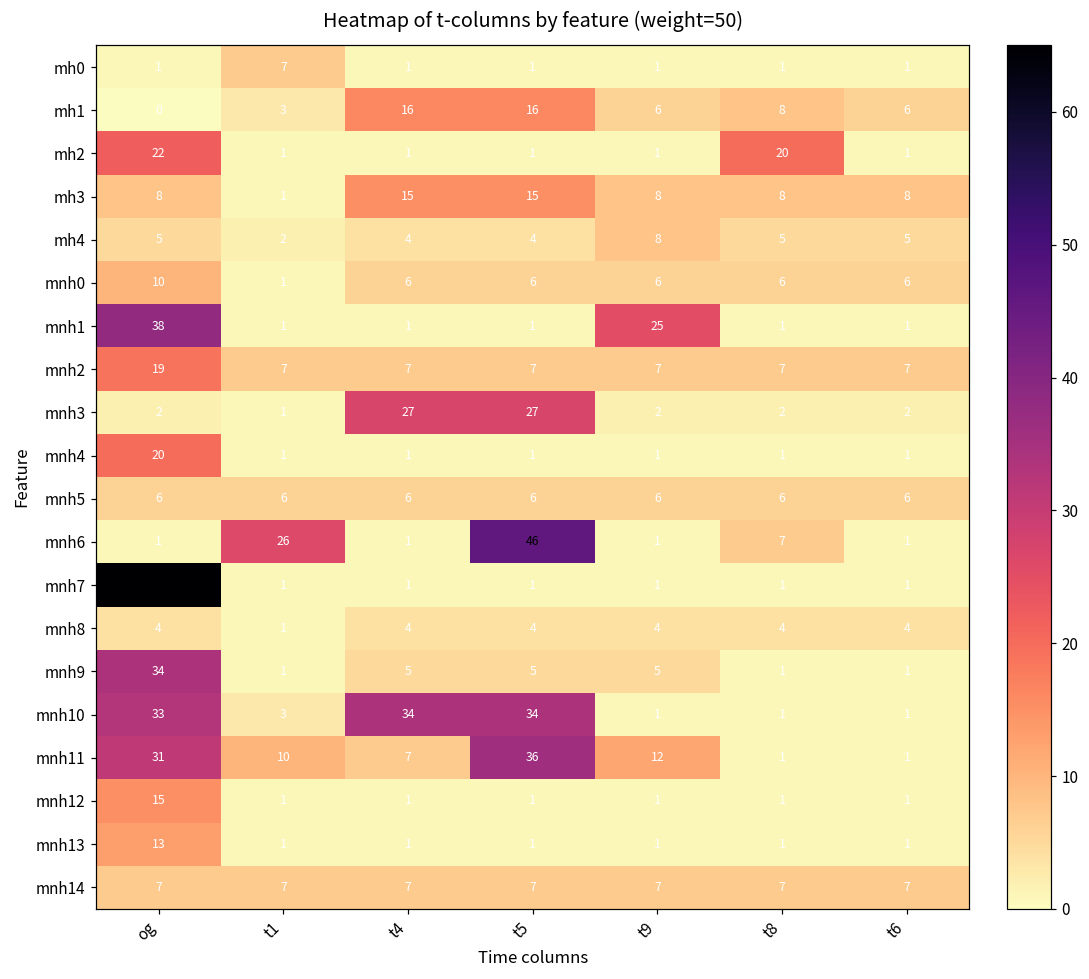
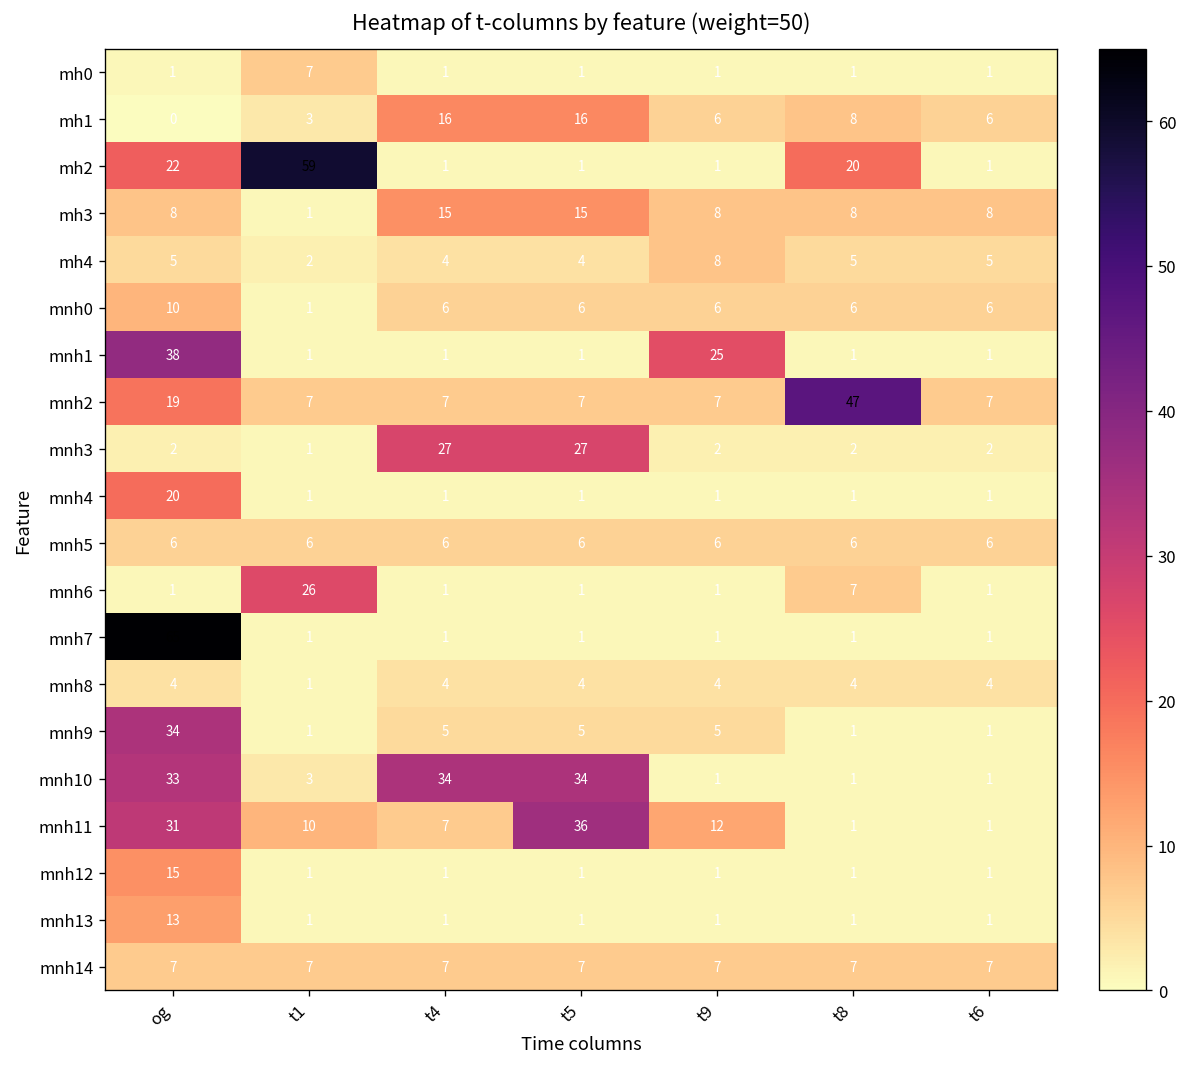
  {
    "mh0": {
      "og": 1,
      "t1": 7,
      "t4": 1,
      "t5": 1,
      "t9": 1,
      "t8": 1,
      "t6": 1
    },
    "mh1": {
      "og": 0,
      "t1": 3,
      "t4": 16,
      "t5": 16,
      "t9": 6,
      "t8": 8,
      "t6": 6
    },
    "mh2": {
      "og": 22,
-     "t1": 1,
+     "t1": 59,
      "t4": 1,
      "t5": 1,
      "t9": 1,
      "t8": 20,
      "t6": 1
    },
    "mh3": {
      "og": 8,
      "t1": 1,
      "t4": 15,
      "t5": 15,
      "t9": 8,
      "t8": 8,
      "t6": 8
    },
    "mh4": {
      "og": 5,
      "t1": 2,
      "t4": 4,
      "t5": 4,
      "t9": 8,
      "t8": 5,
      "t6": 5
    },
    "mnh0": {
      "og": 10,
      "t1": 1,
      "t4": 6,
      "t5": 6,
      "t9": 6,
      "t8": 6,
      "t6": 6
    },
    "mnh1": {
      "og": 38,
      "t1": 1,
      "t4": 1,
      "t5": 1,
      "t9": 25,
      "t8": 1,
      "t6": 1
    },
    "mnh2": {
      "og": 19,
      "t1": 7,
      "t4": 7,
      "t5": 7,
      "t9": 7,
-     "t8": 7,
+     "t8": 47,
      "t6": 7
    },
    "mnh3": {
      "og": 2,
      "t1": 1,
      "t4": 27,
      "t5": 27,
      "t9": 2,
      "t8": 2,
      "t6": 2
    },
    "mnh4": {
      "og": 20,
      "t1": 1,
      "t4": 1,
      "t5": 1,
      "t9": 1,
      "t8": 1,
      "t6": 1
    },
    "mnh5": {
      "og": 6,
      "t1": 6,
      "t4": 6,
      "t5": 6,
      "t9": 6,
      "t8": 6,
      "t6": 6
    },
    "mnh6": {
      "og": 1,
      "t1": 26,
      "t4": 1,
-     "t5": 46,
+     "t5": 1,
      "t9": 1,
      "t8": 7,
      "t6": 1
    },
    "mnh7": {
      "t1": 1,
      "t4": 1,
      "t5": 1,
      "t9": 1,
      "t8": 1,
      "t6": 1
    },
    "mnh8": {
      "og": 4,
      "t1": 1,
      "t4": 4,
      "t5": 4,
      "t9": 4,
      "t8": 4,
      "t6": 4
    },
    "mnh9": {
      "og": 34,
      "t1": 1,
      "t4": 5,
      "t5": 5,
      "t9": 5,
      "t8": 1,
      "t6": 1
    },
    "mnh10": {
      "og": 33,
      "t1": 3,
      "t4": 34,
      "t5": 34,
      "t9": 1,
      "t8": 1,
      "t6": 1
    },
    "mnh11": {
      "og": 31,
      "t1": 10,
      "t4": 7,
      "t5": 36,
      "t9": 12,
      "t8": 1,
      "t6": 1
    },
    "mnh12": {
      "og": 15,
      "t1": 1,
      "t4": 1,
      "t5": 1,
      "t9": 1,
      "t8": 1,
      "t6": 1
    },
    "mnh13": {
      "og": 13,
      "t1": 1,
      "t4": 1,
      "t5": 1,
      "t9": 1,
      "t8": 1,
      "t6": 1
    },
    "mnh14": {
      "og": 7,
      "t1": 7,
      "t4": 7,
      "t5": 7,
      "t9": 7,
      "t8": 7,
      "t6": 7
    }
  }
